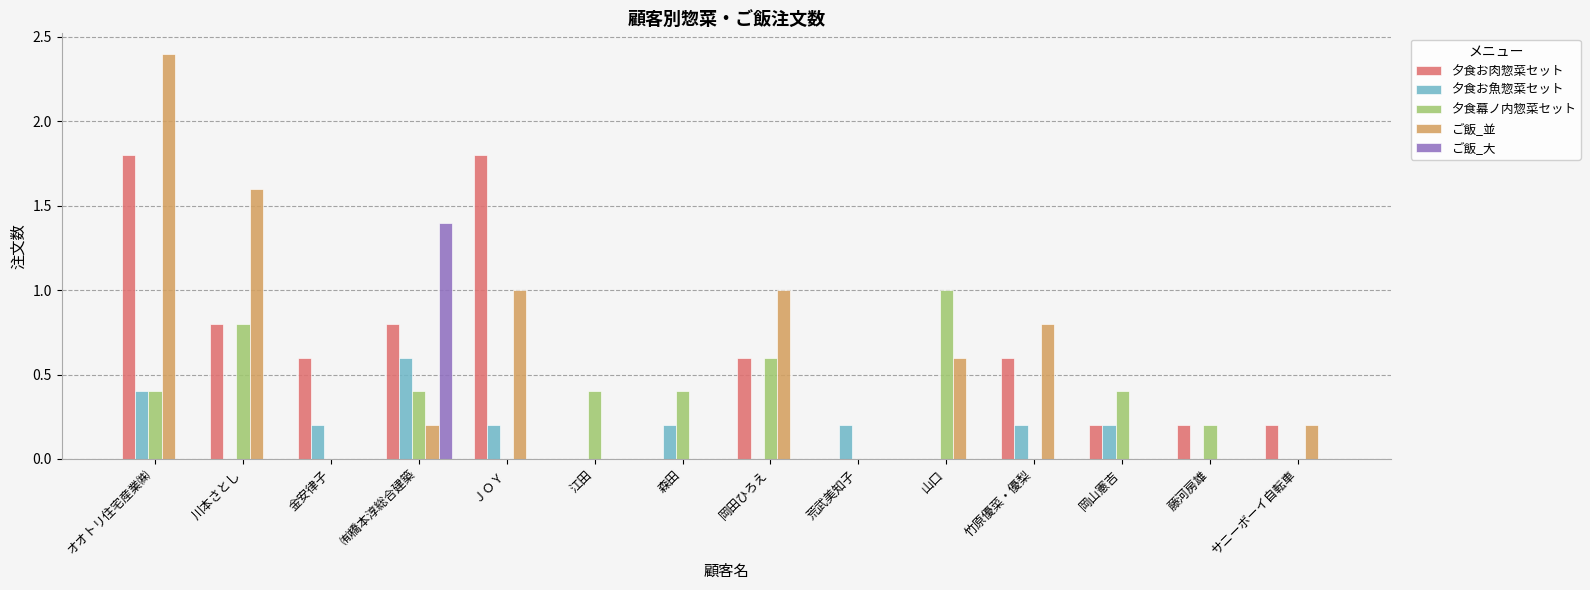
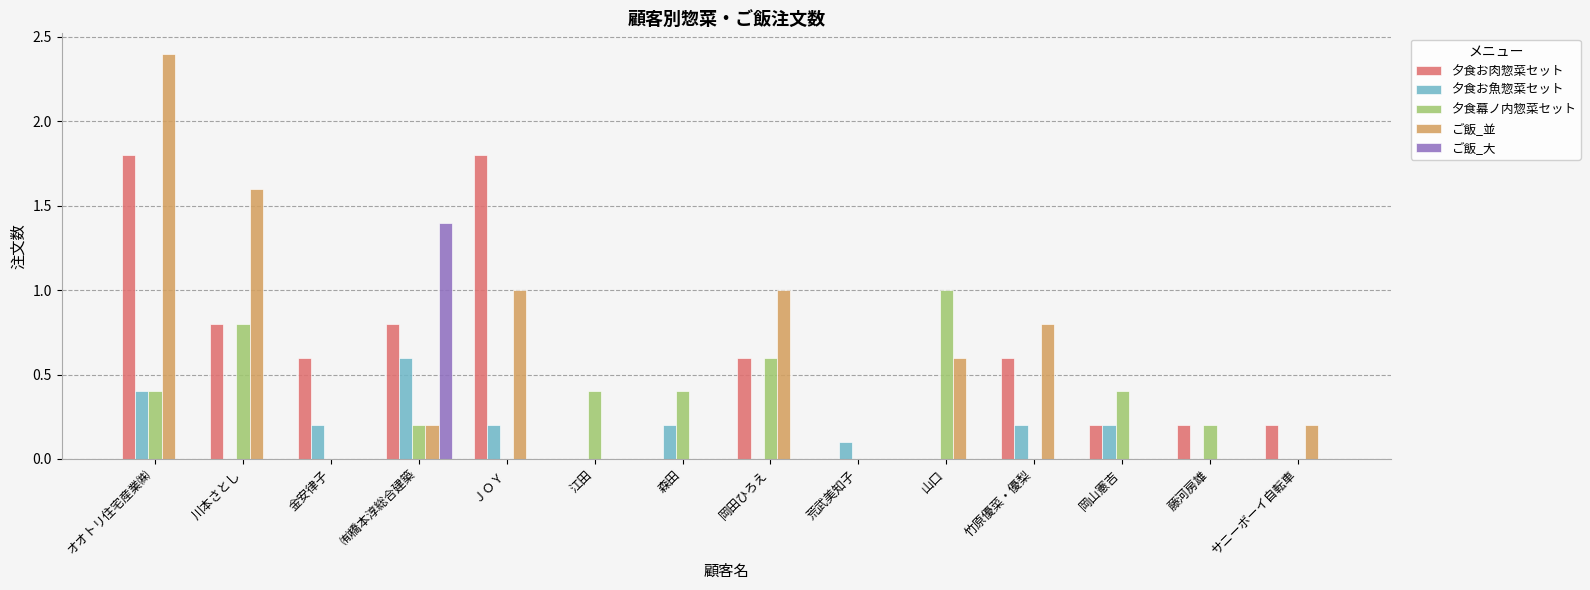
  {
    "夕食お魚惣菜セット": {
      "オオトリ住宅産業㈱": 0.4,
      "川本さとし": 0.0,
      "金安律子": 0.2,
      "㈲橋本淳総合建築": 0.6,
      "ＪＯＹ": 0.2,
      "江田": 0.0,
      "森田": 0.2,
      "岡田ひろえ": 0.0,
-     "荒武美知子": 0.2,
+     "荒武美知子": 0.1,
      "山口": 0.0,
      "竹原優菜・優梨": 0.2,
      "岡山憲吉": 0.2,
      "藤河房雄": 0.0,
      "サニーボーイ自転車": 0.0
    },
    "夕食幕ノ内惣菜セット": {
      "オオトリ住宅産業㈱": 0.4,
      "川本さとし": 0.8,
      "金安律子": 0.0,
-     "㈲橋本淳総合建築": 0.4,
+     "㈲橋本淳総合建築": 0.2,
      "ＪＯＹ": 0.0,
      "江田": 0.4,
      "森田": 0.4,
      "岡田ひろえ": 0.6,
      "荒武美知子": 0.0,
      "山口": 1.0,
      "竹原優菜・優梨": 0.0,
      "岡山憲吉": 0.4,
      "藤河房雄": 0.2,
      "サニーボーイ自転車": 0.0
    },
    "ご飯_大": {
      "オオトリ住宅産業㈱": 0.0,
      "川本さとし": 0.0,
      "金安律子": 0.0,
      "㈲橋本淳総合建築": 1.4,
      "ＪＯＹ": 0.0,
      "江田": 0.0,
      "森田": 0.0,
      "岡田ひろえ": 0.0,
      "荒武美知子": 0.0,
      "山口": 0.0,
      "竹原優菜・優梨": 0.0,
      "岡山憲吉": 0.0,
      "藤河房雄": 0.0,
      "サニーボーイ自転車": 0.0
    }
  }
